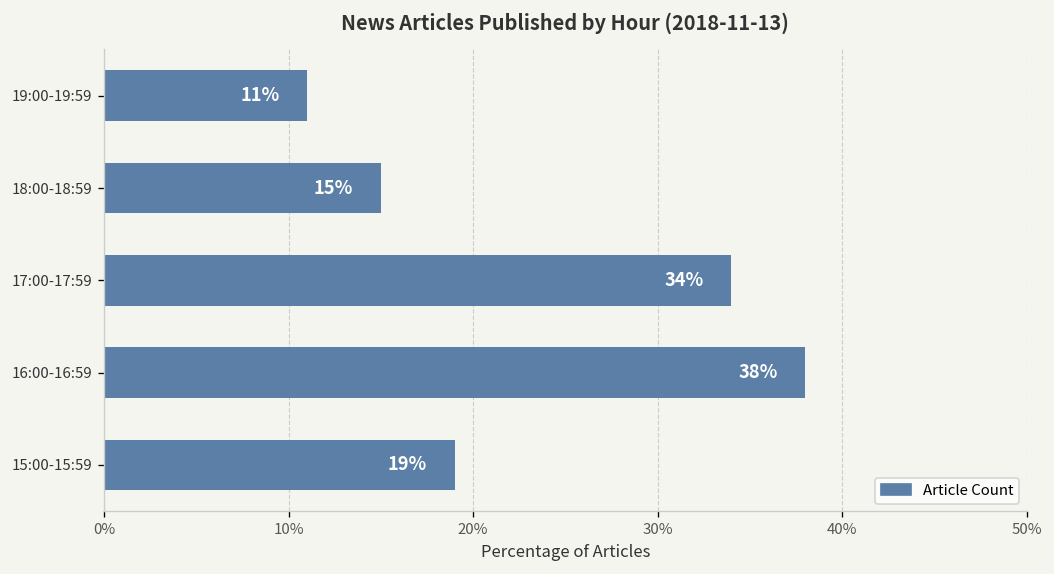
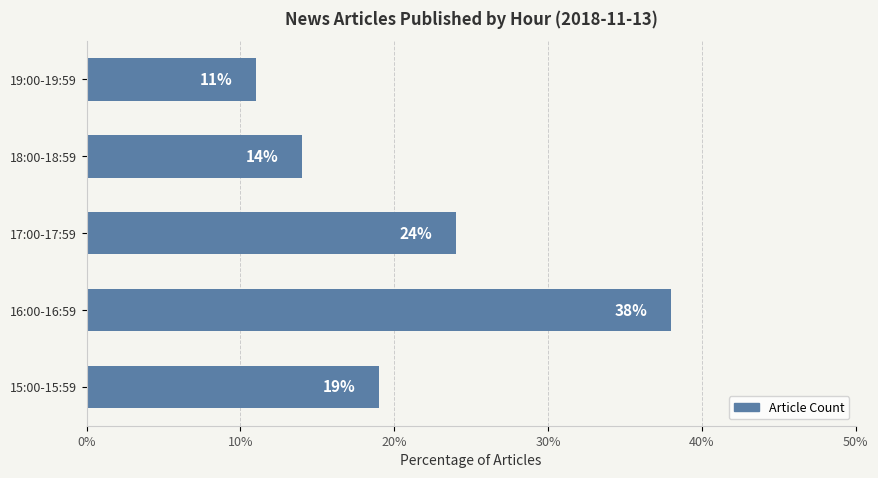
  {
    "19:00-19:59": "11%",
-   "18:00-18:59": "15%",
-   "17:00-17:59": "34%",
+   "18:00-18:59": "14%",
+   "17:00-17:59": "24%",
    "16:00-16:59": "38%",
    "15:00-15:59": "19%"
  }
